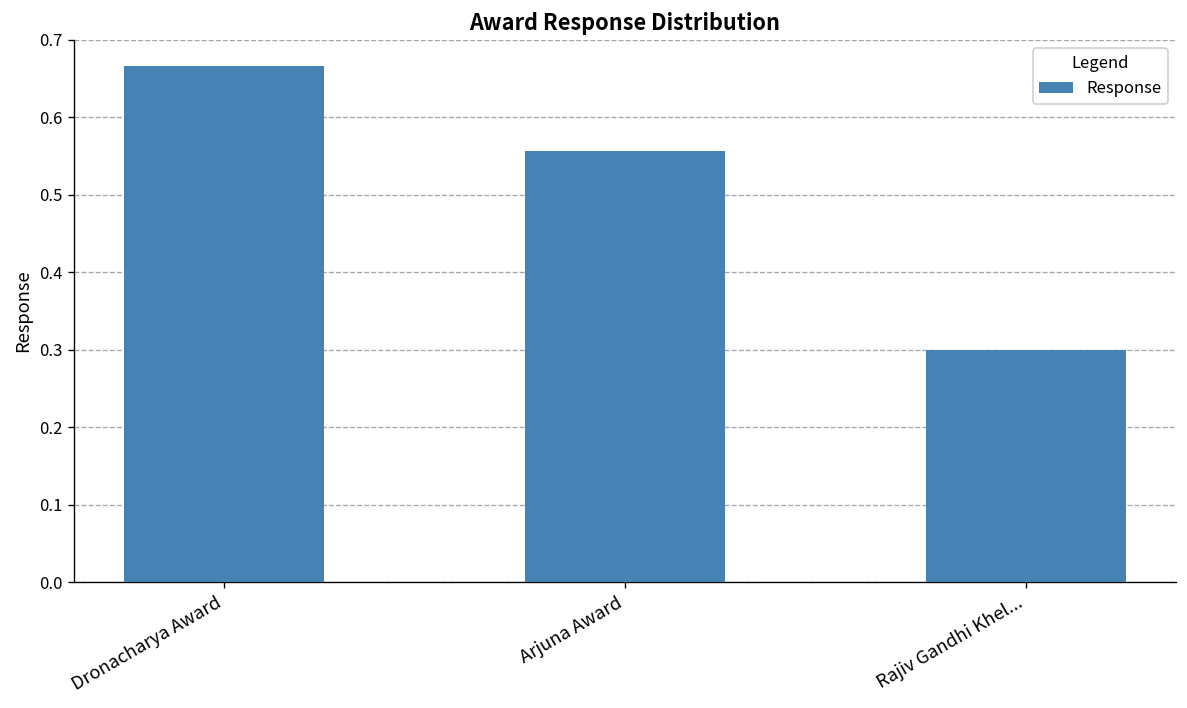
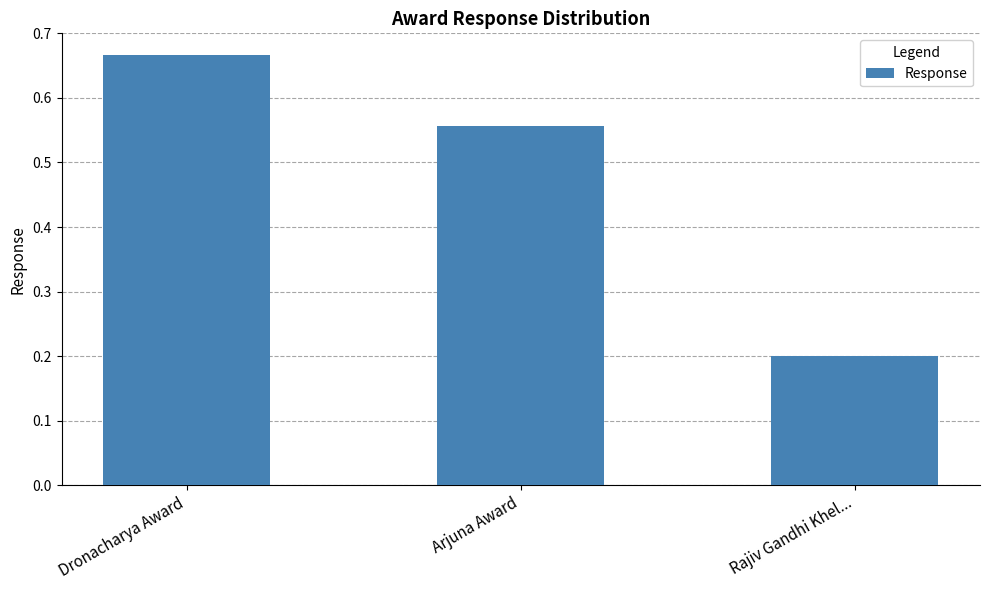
  {
    "Dronacharya Award": 0.67,
    "Arjuna Award": 0.56,
-   "Rajiv Gandhi Khel...": 0.3
+   "Rajiv Gandhi Khel...": 0.2
  }
